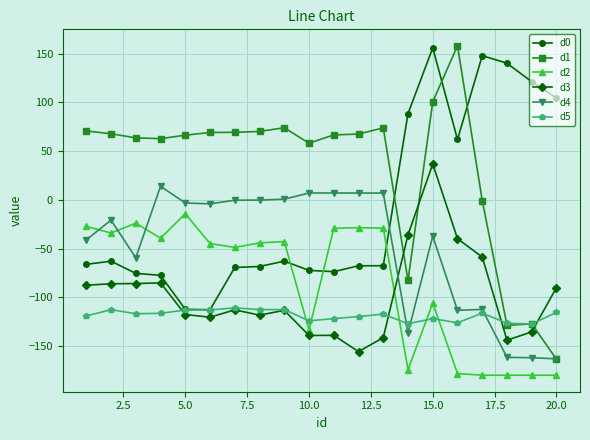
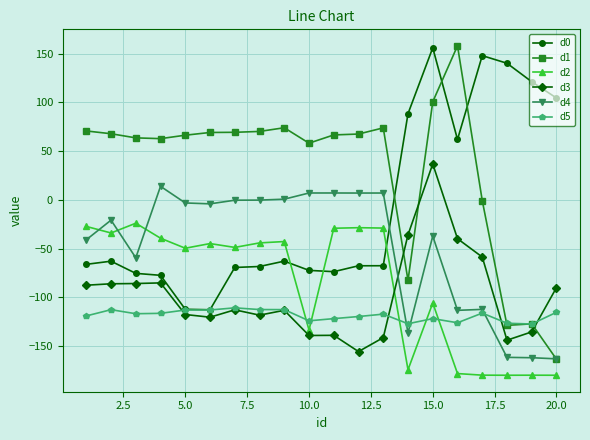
  {
    "d2": {
-     "5.0": -10,
+     "5.0": -50,
      "10.0": -130,
      "15.0": -110,
      "20.0": -180
    }
  }
